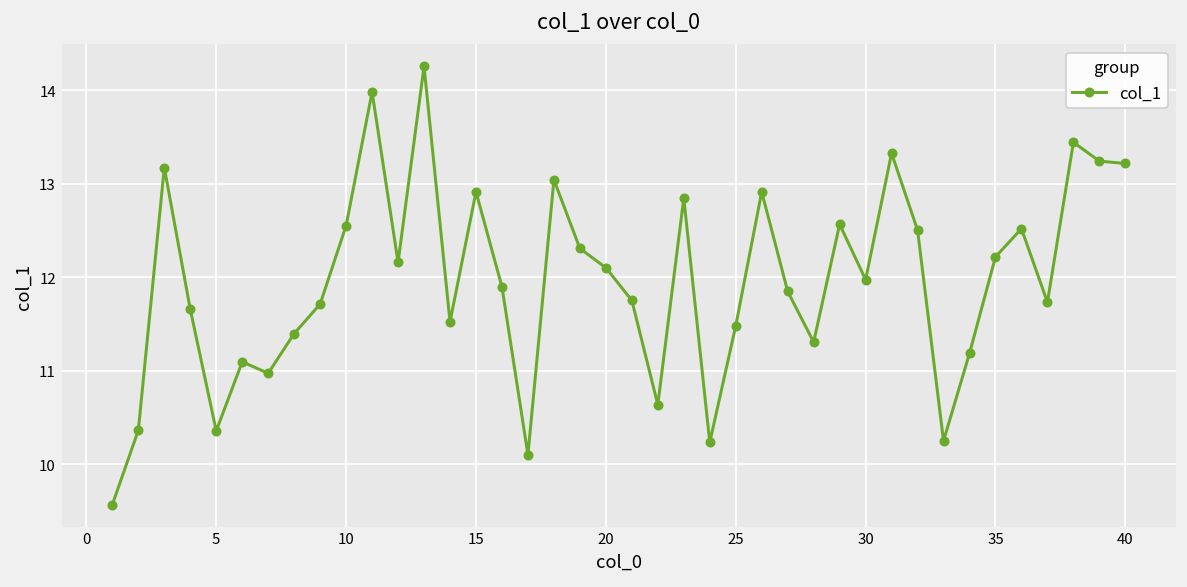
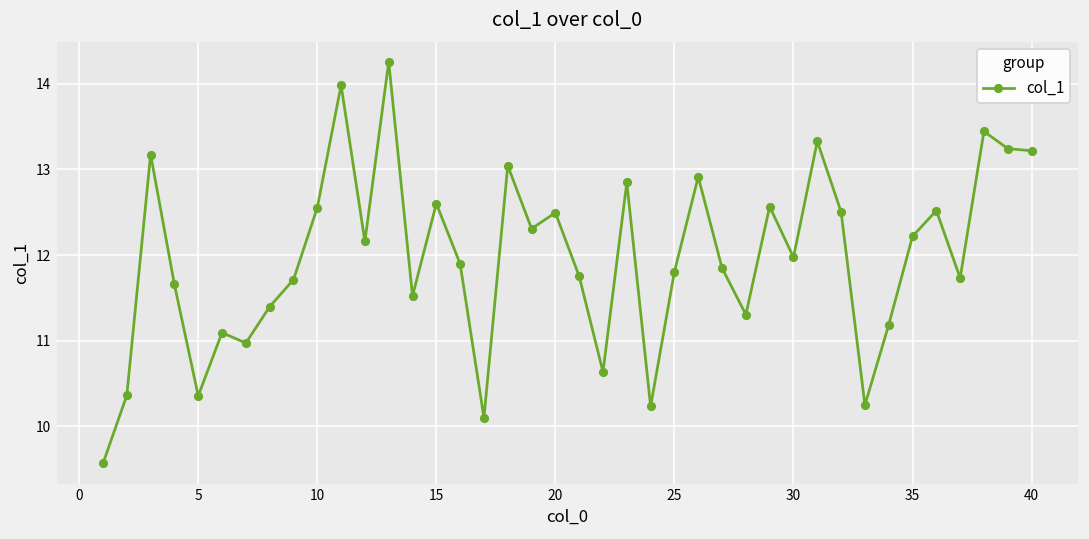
  {
    "5": 10.4,
    "10": 12.6,
-   "15": 12.9,
-   "20": 12.1,
-   "25": 11.5,
+   "15": 12.6,
+   "20": 12.5,
+   "25": 11.8,
    "30": 12.0,
    "35": 12.2,
    "40": 13.2
  }
